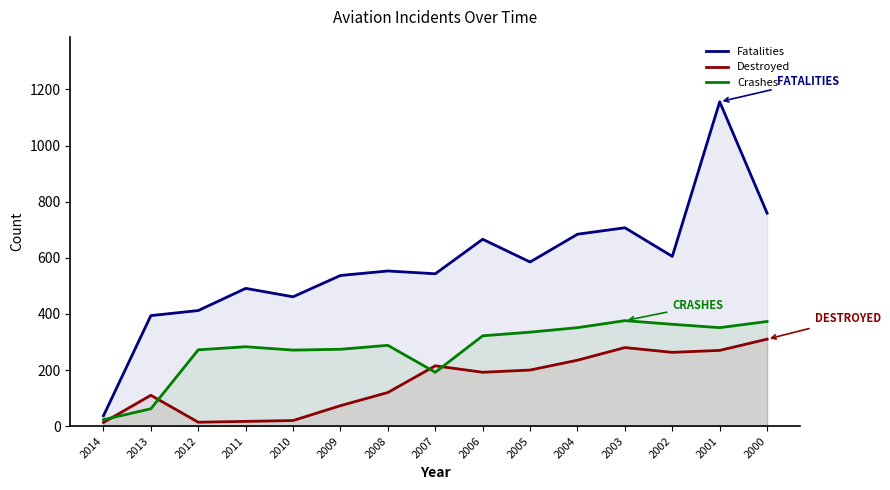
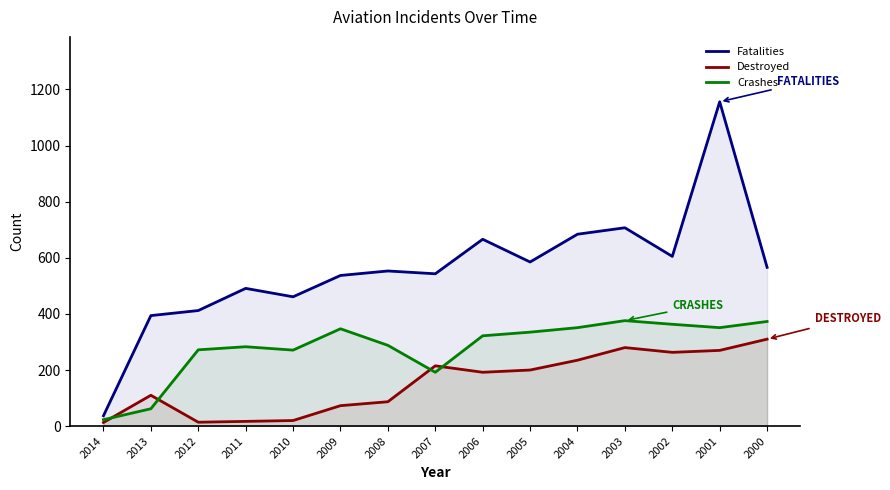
  {
    "Fatalities": {
      "2014": 40,
      "2013": 390,
      "2012": 410,
      "2011": 490,
      "2010": 460,
      "2009": 540,
      "2008": 550,
      "2007": 540,
      "2006": 670,
      "2005": 590,
      "2004": 680,
      "2003": 710,
      "2002": 610,
      "2001": 1160,
-     "2000": 760
+     "2000": 570
    },
    "Destroyed": {
      "2014": 10,
      "2013": 110,
      "2012": 10,
      "2011": 20,
      "2010": 20,
      "2009": 70,
-     "2008": 120,
+     "2008": 90,
      "2007": 220,
      "2006": 190,
      "2005": 200,
      "2004": 240,
      "2003": 280,
      "2002": 260,
      "2001": 270,
      "2000": 310
    },
    "Crashes": {
      "2014": 20,
      "2013": 60,
      "2012": 270,
      "2011": 280,
      "2010": 270,
-     "2009": 270,
+     "2009": 350,
      "2008": 290,
      "2007": 190,
      "2006": 320,
      "2005": 340,
      "2004": 350,
      "2003": 380,
      "2002": 360,
      "2001": 350,
      "2000": 370
    }
  }
